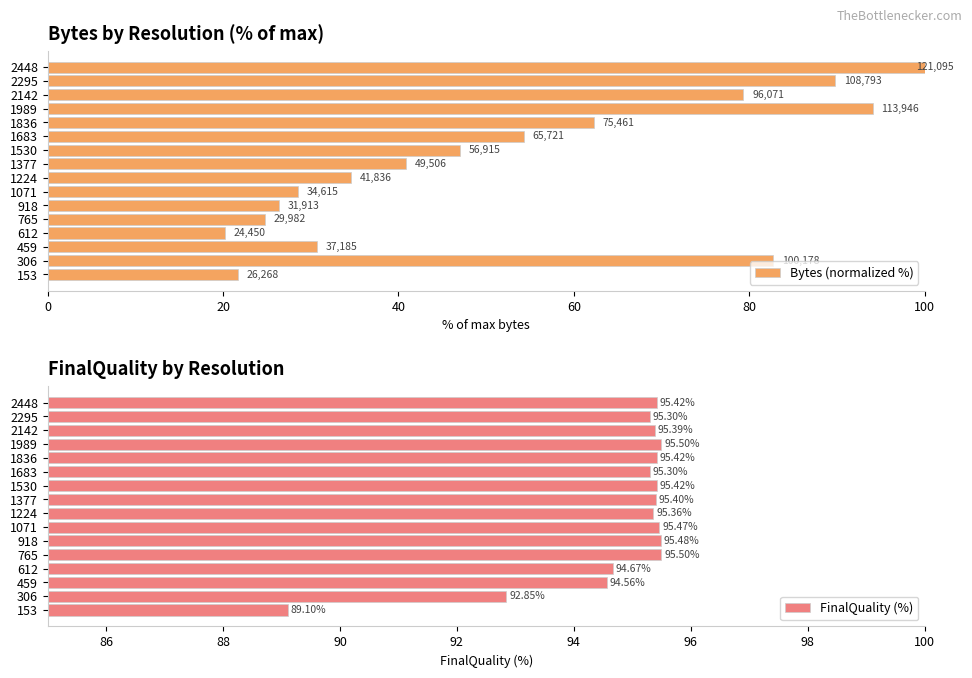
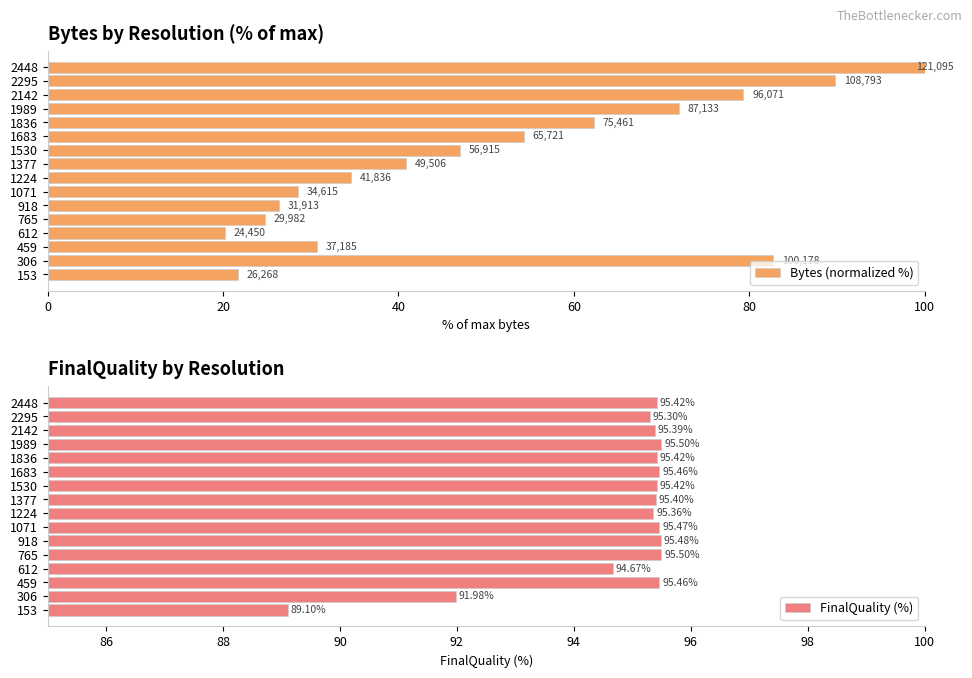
  {
    "Bytes by Resolution (% of max)": {
-     "1989": "113,946"
+     "1989": "87,133"
    },
    "FinalQuality by Resolution": {
      "2448": "95.42%",
      "2295": "95.30%",
      "2142": "95.39%",
      "1989": "95.50%",
      "1836": "95.42%",
-     "1683": "95.30%",
+     "1683": "95.46%",
      "1530": "95.42%",
      "1377": "95.40%",
      "1224": "95.36%",
      "1071": "95.47%",
      "918": "95.48%",
      "765": "95.50%",
      "612": "94.67%",
-     "459": "94.56%",
-     "306": "92.85%",
+     "459": "95.46%",
+     "306": "91.98%",
      "153": "89.10%"
    }
  }
